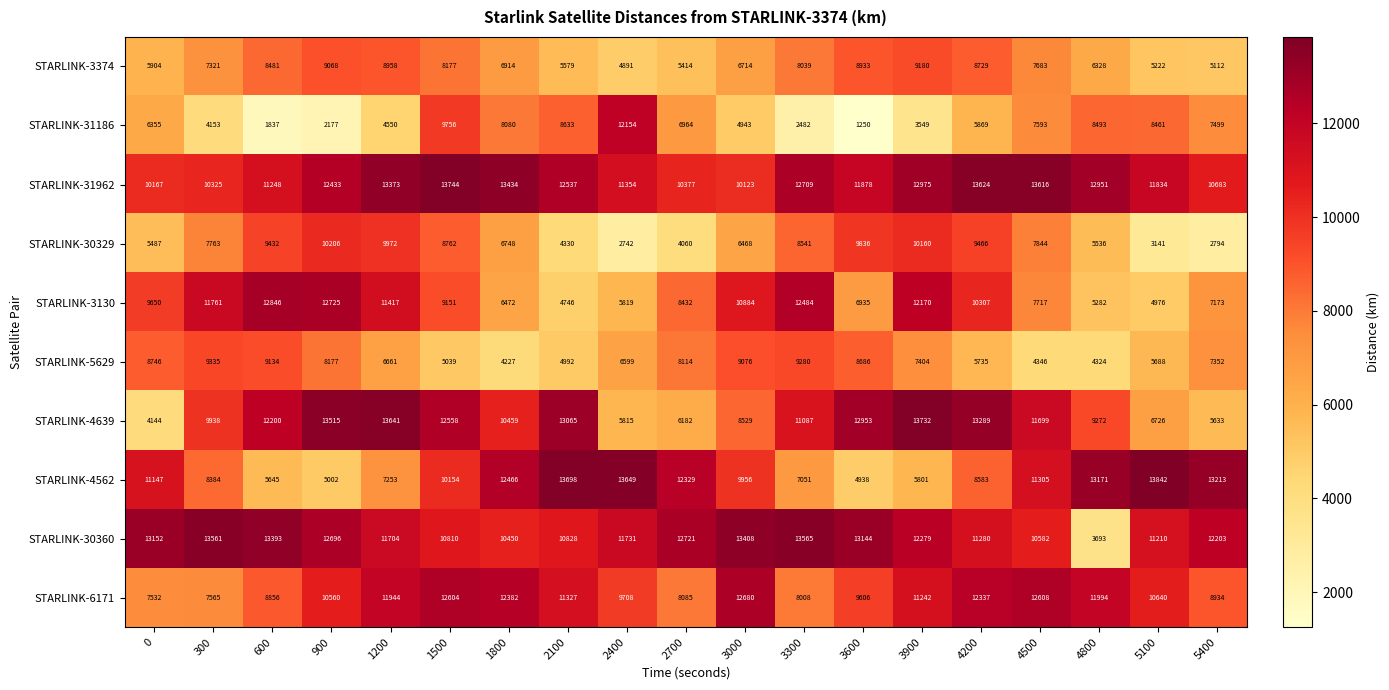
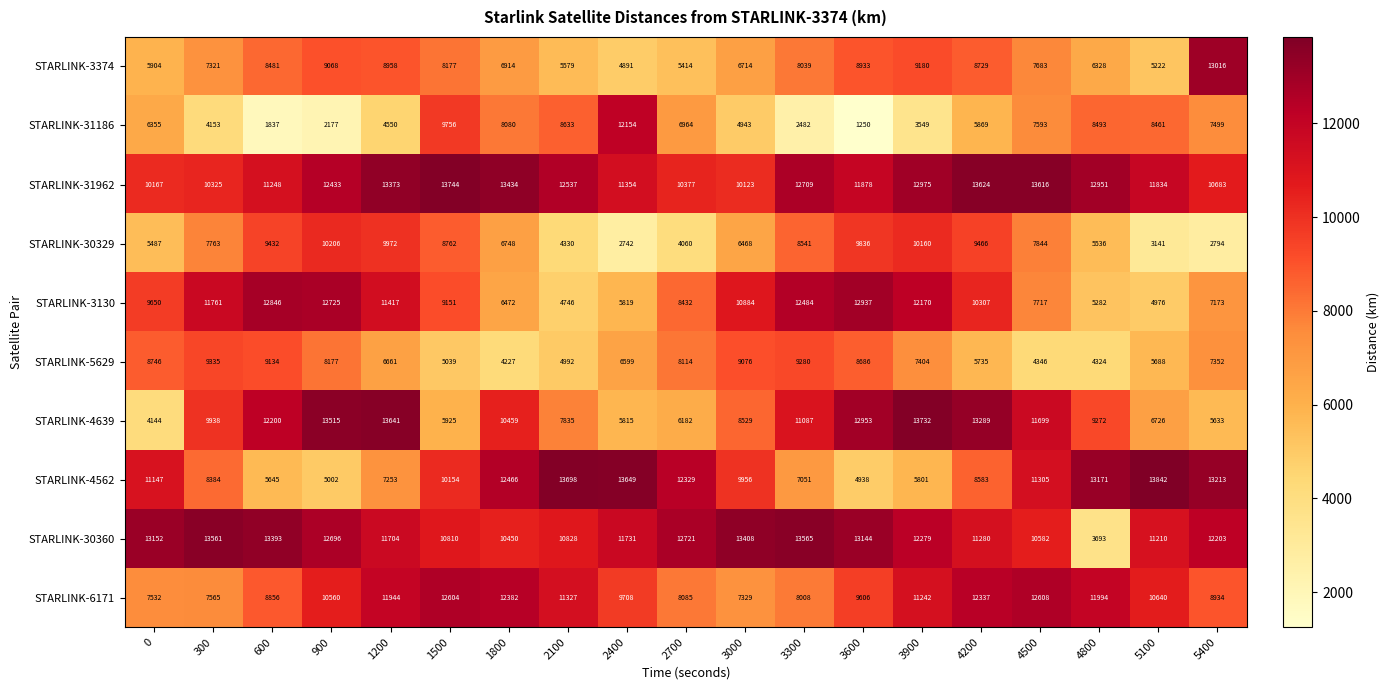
  {
    "STARLINK-3374": {
      "0": 5904,
      "300": 7321,
      "600": 8481,
      "900": 9068,
      "1200": 8958,
      "1500": 8177,
      "1800": 6914,
      "2100": 5579,
      "2400": 4891,
      "2700": 5414,
      "3000": 6714,
      "3300": 8039,
      "3600": 8933,
      "3900": 9180,
      "4200": 8729,
      "4500": 7683,
      "4800": 6328,
      "5100": 5222,
-     "5400": 5112
+     "5400": 13016
    },
    "STARLINK-31186": {
      "0": 6355,
      "300": 4153,
      "600": 1837,
      "900": 2177,
      "1200": 4550,
      "1500": 9756,
      "1800": 8080,
      "2100": 8633,
      "2400": 12154,
      "2700": 6964,
      "3000": 4943,
      "3300": 2482,
      "3600": 1250,
      "3900": 3549,
      "4200": 5869,
      "4500": 7593,
      "4800": 8493,
      "5100": 8461,
      "5400": 7499
    },
    "STARLINK-31962": {
      "0": 10167,
      "300": 10325,
      "600": 11248,
      "900": 12433,
      "1200": 13373,
      "1500": 13744,
      "1800": 13434,
      "2100": 12537,
      "2400": 11354,
      "2700": 10377,
      "3000": 10123,
      "3300": 12709,
      "3600": 11878,
      "3900": 12975,
      "4200": 13624,
      "4500": 13616,
      "4800": 12951,
      "5100": 11834,
      "5400": 10683
    },
    "STARLINK-30329": {
      "0": 5487,
      "300": 7763,
      "600": 9432,
      "900": 10206,
      "1200": 9972,
      "1500": 8762,
      "1800": 6748,
      "2100": 4330,
      "2400": 2742,
      "2700": 4060,
      "3000": 6468,
      "3300": 8541,
      "3600": 9836,
      "3900": 10160,
      "4200": 9466,
      "4500": 7844,
      "4800": 5536,
      "5100": 3141,
      "5400": 2794
    },
    "STARLINK-3130": {
      "0": 9650,
      "300": 11761,
      "600": 12846,
      "900": 12725,
      "1200": 11417,
      "1500": 9151,
      "1800": 6472,
      "2100": 4746,
      "2400": 5819,
      "2700": 8432,
      "3000": 10884,
      "3300": 12484,
-     "3600": 6935,
+     "3600": 12937,
      "3900": 12170,
      "4200": 10307,
      "4500": 7717,
      "4800": 5282,
      "5100": 4976,
      "5400": 7173
    },
    "STARLINK-5629": {
      "0": 8746,
      "300": 9335,
      "600": 9134,
      "900": 8177,
      "1200": 6661,
      "1500": 5039,
      "1800": 4227,
      "2100": 4992,
      "2400": 6599,
      "2700": 8114,
      "3000": 9076,
      "3300": 9280,
      "3600": 8686,
      "3900": 7404,
      "4200": 5735,
      "4500": 4346,
      "4800": 4324,
      "5100": 5688,
      "5400": 7352
    },
    "STARLINK-4639": {
      "0": 4144,
      "300": 9938,
      "600": 12200,
      "900": 13515,
      "1200": 13641,
-     "1500": 12558,
+     "1500": 5925,
      "1800": 10459,
-     "2100": 13065,
+     "2100": 7835,
      "2400": 5815,
      "2700": 6182,
      "3000": 8529,
      "3300": 11087,
      "3600": 12953,
      "3900": 13732,
      "4200": 13289,
      "4500": 11699,
      "4800": 9272,
      "5100": 6726,
      "5400": 5633
    },
    "STARLINK-4562": {
      "0": 11147,
      "300": 8384,
      "600": 5645,
      "900": 5002,
      "1200": 7253,
      "1500": 10154,
      "1800": 12466,
      "2100": 13698,
      "2400": 13649,
      "2700": 12329,
      "3000": 9956,
      "3300": 7051,
      "3600": 4938,
      "3900": 5801,
      "4200": 8583,
      "4500": 11305,
      "4800": 13171,
      "5100": 13842,
      "5400": 13213
    },
    "STARLINK-30360": {
      "0": 13152,
      "300": 13561,
      "600": 13393,
      "900": 12696,
      "1200": 11704,
      "1500": 10810,
      "1800": 10450,
      "2100": 10828,
      "2400": 11731,
      "2700": 12721,
      "3000": 13408,
      "3300": 13565,
      "3600": 13144,
      "3900": 12279,
      "4200": 11280,
      "4500": 10582,
      "4800": 3693,
      "5100": 11210,
      "5400": 12203
    },
    "STARLINK-6171": {
      "0": 7532,
      "300": 7565,
      "600": 8856,
      "900": 10560,
      "1200": 11944,
      "1500": 12604,
      "1800": 12382,
      "2100": 11327,
      "2400": 9708,
      "2700": 8085,
-     "3000": 12680,
+     "3000": 7329,
      "3300": 8008,
      "3600": 9606,
      "3900": 11242,
      "4200": 12337,
      "4500": 12608,
      "4800": 11994,
      "5100": 10640,
      "5400": 8934
    }
  }
